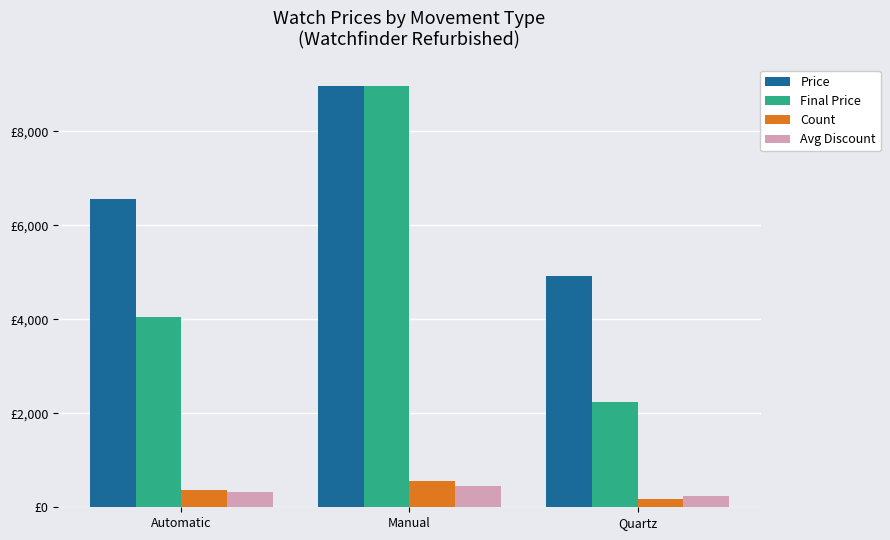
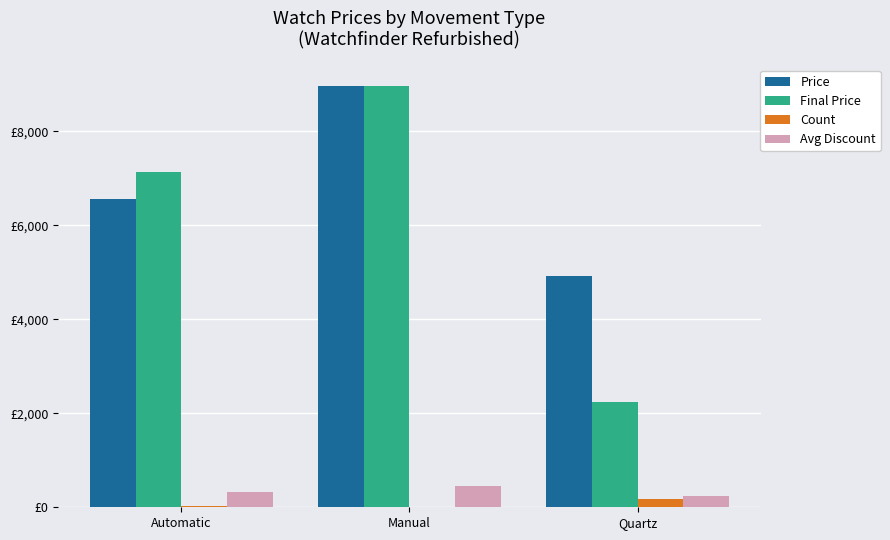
  {
    "Price": {
      "Automatic": "£6,600",
      "Manual": "£9,000",
      "Quartz": "£4,900"
    },
    "Final Price": {
-     "Automatic": "£4,100",
+     "Automatic": "£7,100",
      "Manual": "£9,000",
      "Quartz": "£2,300"
    },
    "Count": {
-     "Automatic": "£400",
-     "Manual": "£600",
+     "Automatic": "£0",
+     "Manual": "£0",
      "Quartz": "£200"
    },
    "Avg Discount": {
      "Automatic": "£300",
      "Manual": "£400",
      "Quartz": "£200"
    }
  }
